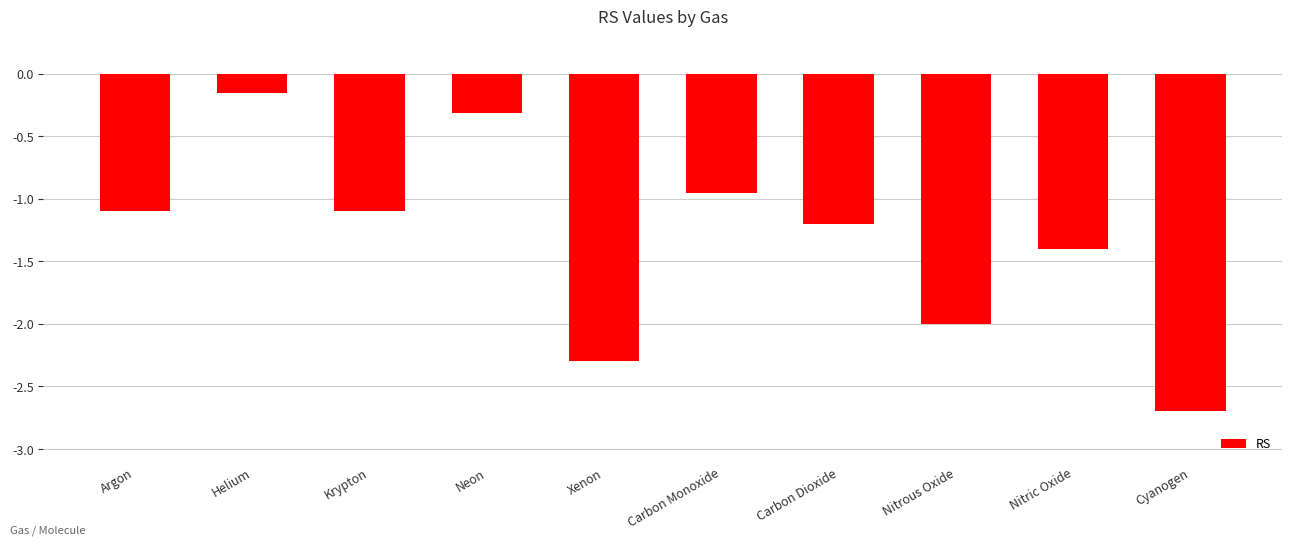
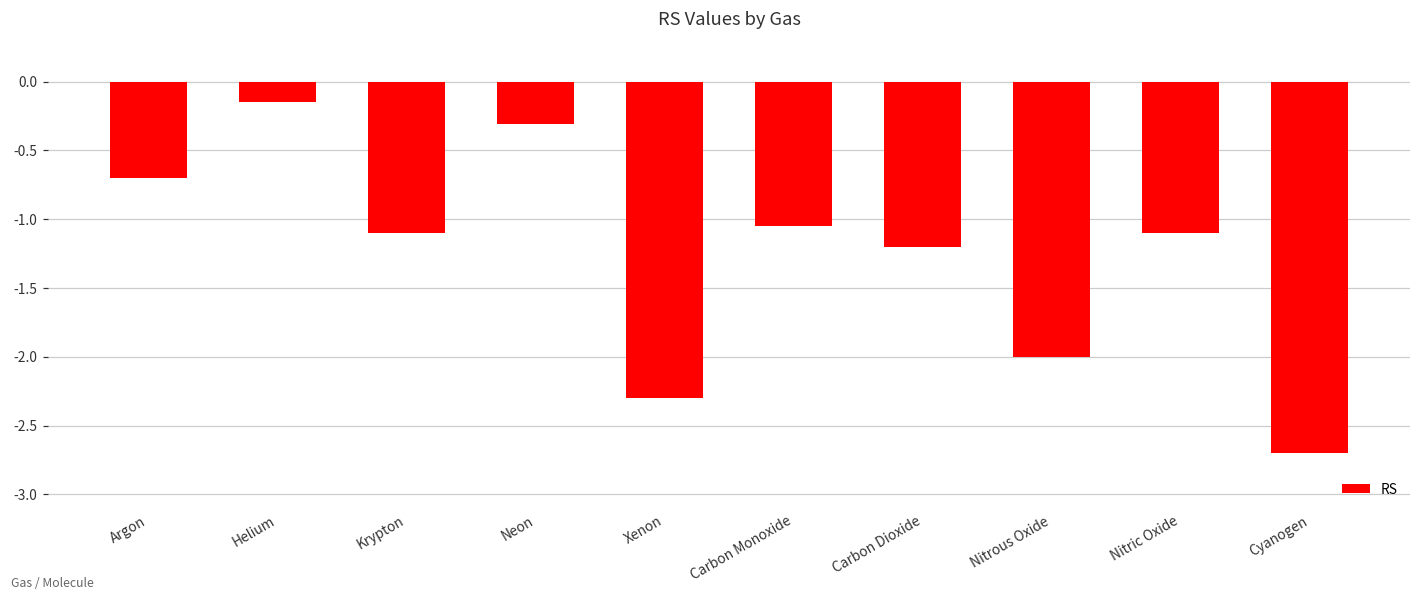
  {
-   "Argon": -1.10,
+   "Argon": -0.70,
    "Helium": -0.15,
    "Krypton": -1.10,
    "Neon": -0.31,
    "Xenon": -2.30,
-   "Carbon Monoxide": -0.95,
+   "Carbon Monoxide": -1.05,
    "Carbon Dioxide": -1.20,
    "Nitrous Oxide": -2.00,
-   "Nitric Oxide": -1.40,
+   "Nitric Oxide": -1.10,
    "Cyanogen": -2.70
  }
